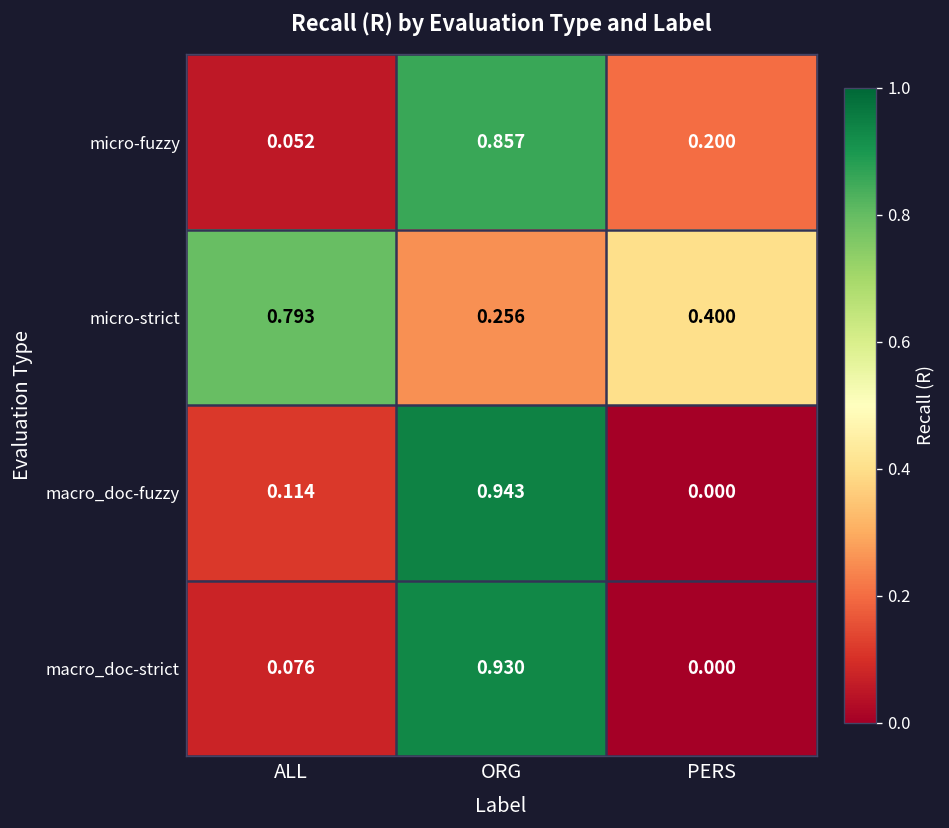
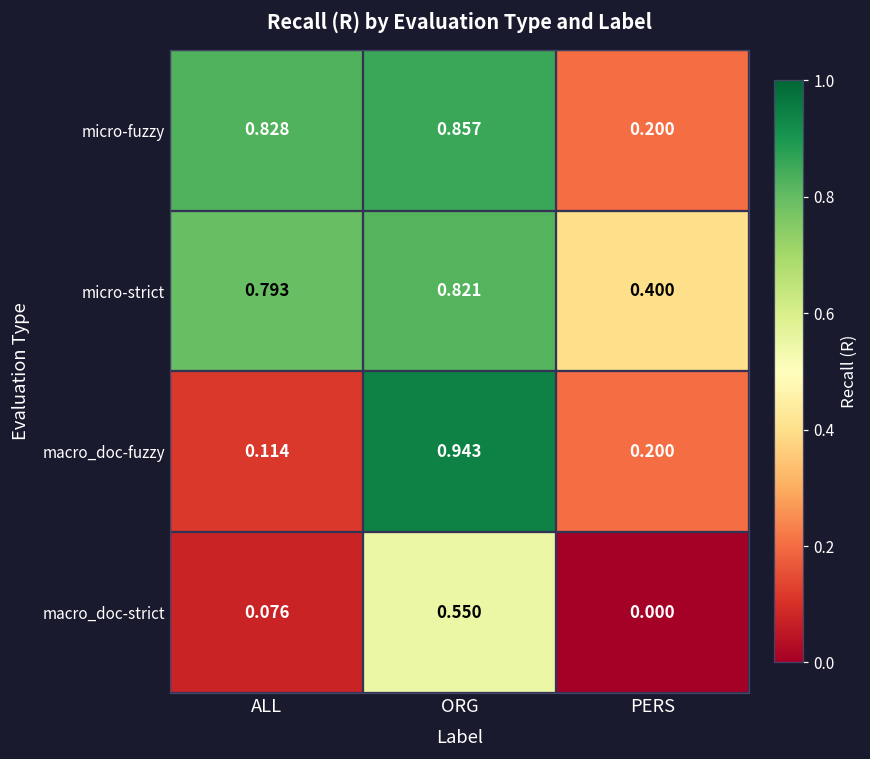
  {
    "micro-fuzzy": {
-     "ALL": 0.052,
+     "ALL": 0.828,
      "ORG": 0.857,
      "PERS": 0.200
    },
    "micro-strict": {
      "ALL": 0.793,
-     "ORG": 0.256,
+     "ORG": 0.821,
      "PERS": 0.400
    },
    "macro_doc-fuzzy": {
      "ALL": 0.114,
      "ORG": 0.943,
-     "PERS": 0.000
+     "PERS": 0.200
    },
    "macro_doc-strict": {
      "ALL": 0.076,
-     "ORG": 0.930,
+     "ORG": 0.550,
      "PERS": 0.000
    }
  }
